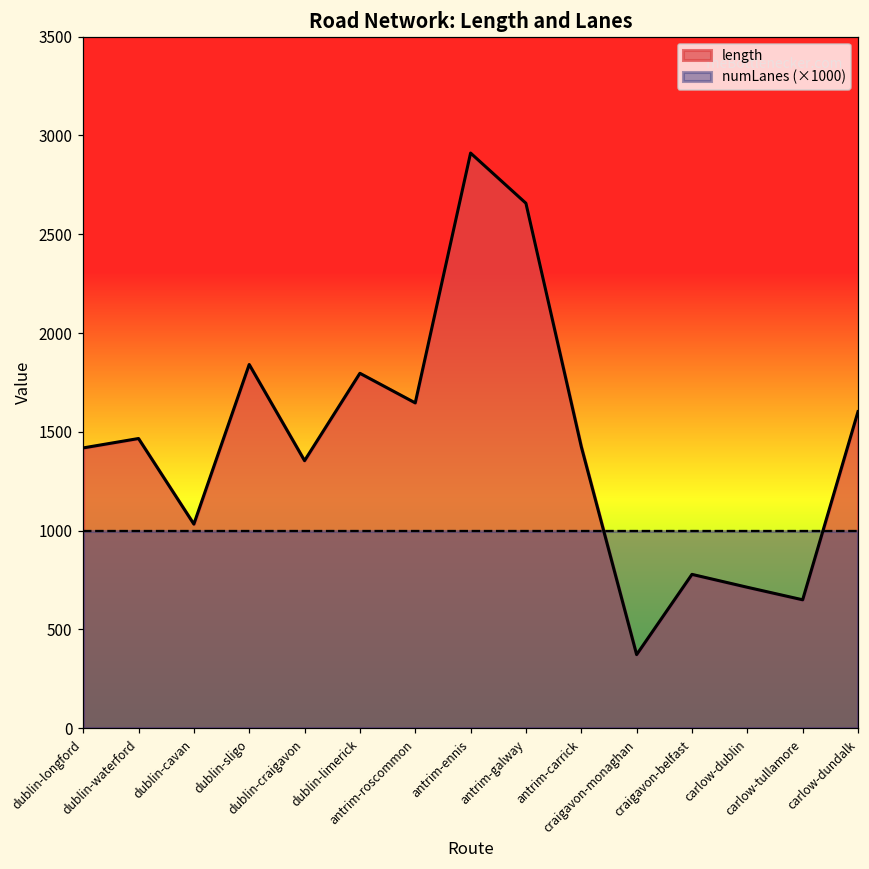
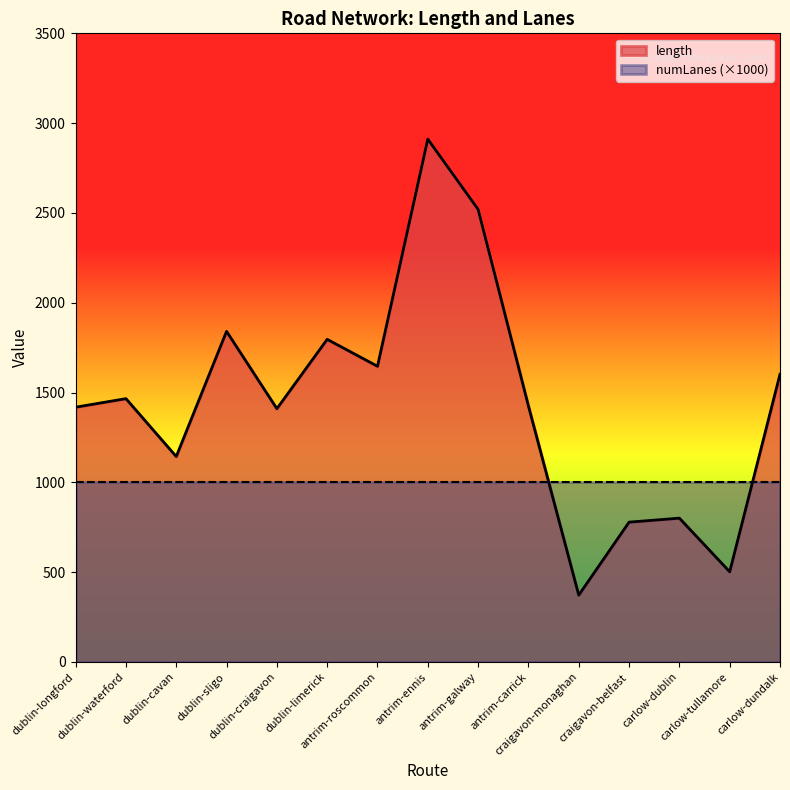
  {
    "length": {
      "dublin-longford": 1420,
      "dublin-waterford": 1470,
-     "dublin-cavan": 1030,
+     "dublin-cavan": 1140,
      "dublin-sligo": 1840,
-     "dublin-craigavon": 1350,
+     "dublin-craigavon": 1410,
      "dublin-limerick": 1800,
      "antrim-roscommon": 1650,
      "antrim-ennis": 2910,
-     "antrim-galway": 2660,
+     "antrim-galway": 2520,
      "antrim-carrick": 1430,
      "craigavon-monaghan": 370,
      "craigavon-belfast": 780,
-     "carlow-dublin": 710,
-     "carlow-tullamore": 650,
+     "carlow-dublin": 800,
+     "carlow-tullamore": 500,
      "carlow-dundalk": 1600
    },
    "numLanes (×1000)": {
      "dublin-longford": 1000,
      "dublin-waterford": 1000,
      "dublin-cavan": 1000,
      "dublin-sligo": 1000,
      "dublin-craigavon": 1000,
      "dublin-limerick": 1000,
      "antrim-roscommon": 1000,
      "antrim-ennis": 1000,
      "antrim-galway": 1000,
      "antrim-carrick": 1000,
      "craigavon-monaghan": 1000,
      "craigavon-belfast": 1000,
      "carlow-dublin": 1000,
      "carlow-tullamore": 1000,
      "carlow-dundalk": 1000
    }
  }
